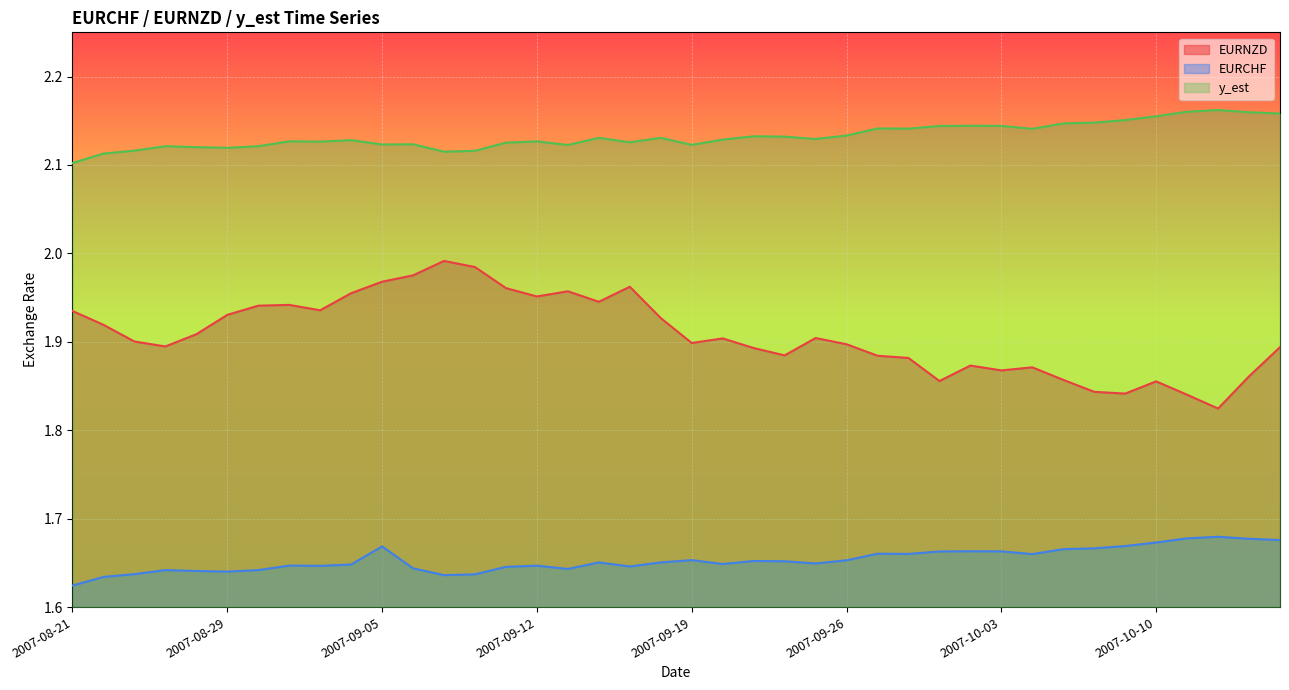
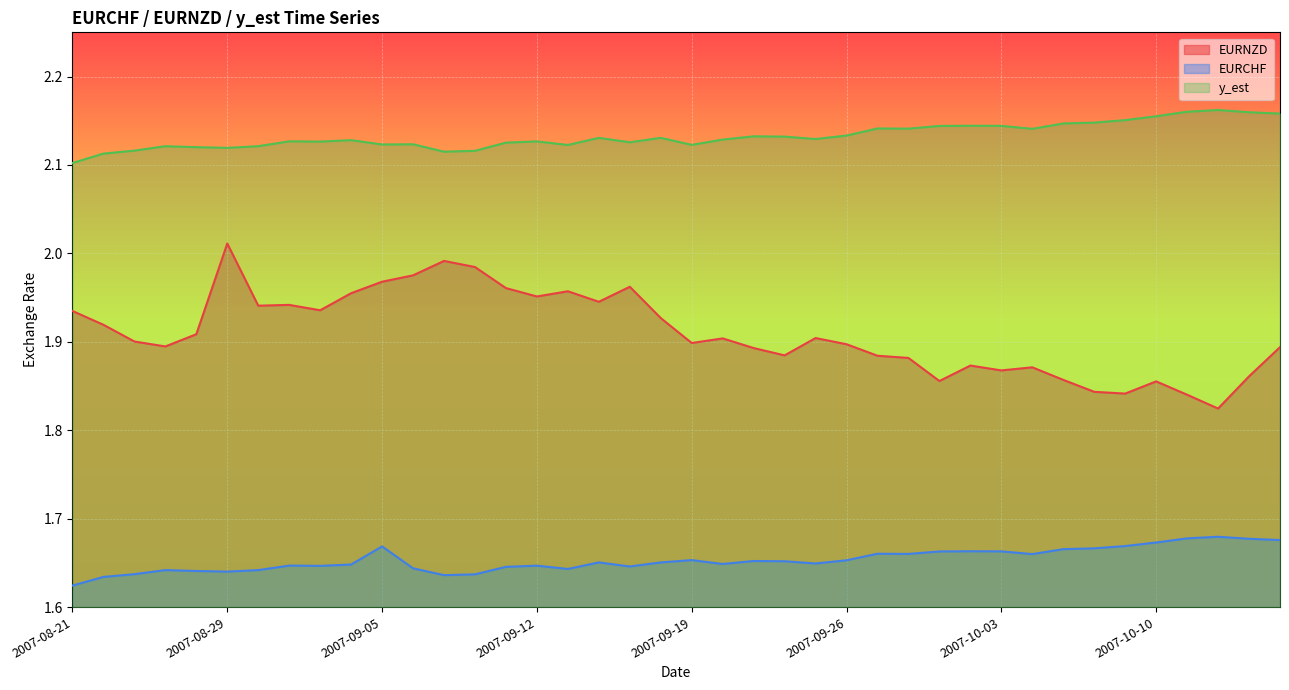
  {
    "EURNZD": {
      "2007-08-21": 1.93,
-     "2007-08-29": 1.93,
+     "2007-08-29": 2.01,
      "2007-09-05": 1.97,
      "2007-09-12": 1.95,
      "2007-09-19": 1.90,
      "2007-09-26": 1.90,
      "2007-10-03": 1.87,
      "2007-10-10": 1.86
    },
    "EURCHF": {
      "2007-08-21": 1.62,
      "2007-08-29": 1.64,
      "2007-09-05": 1.67,
      "2007-09-12": 1.65,
      "2007-09-19": 1.65,
      "2007-09-26": 1.65,
      "2007-10-03": 1.66,
      "2007-10-10": 1.67
    },
    "y_est": {
      "2007-08-21": 2.10,
      "2007-08-29": 2.12,
      "2007-09-05": 2.12,
      "2007-09-12": 2.13,
      "2007-09-19": 2.12,
      "2007-09-26": 2.13,
      "2007-10-03": 2.14,
      "2007-10-10": 2.16
    }
  }
